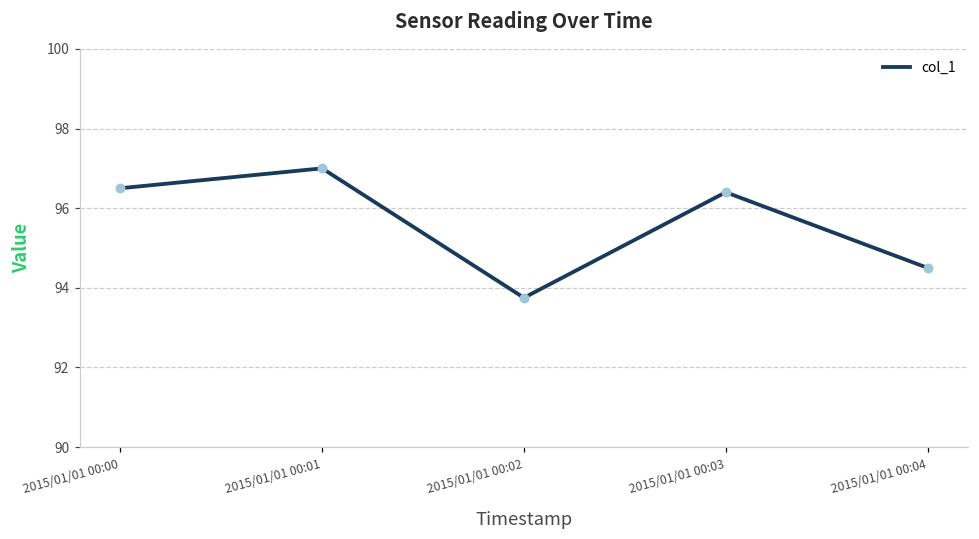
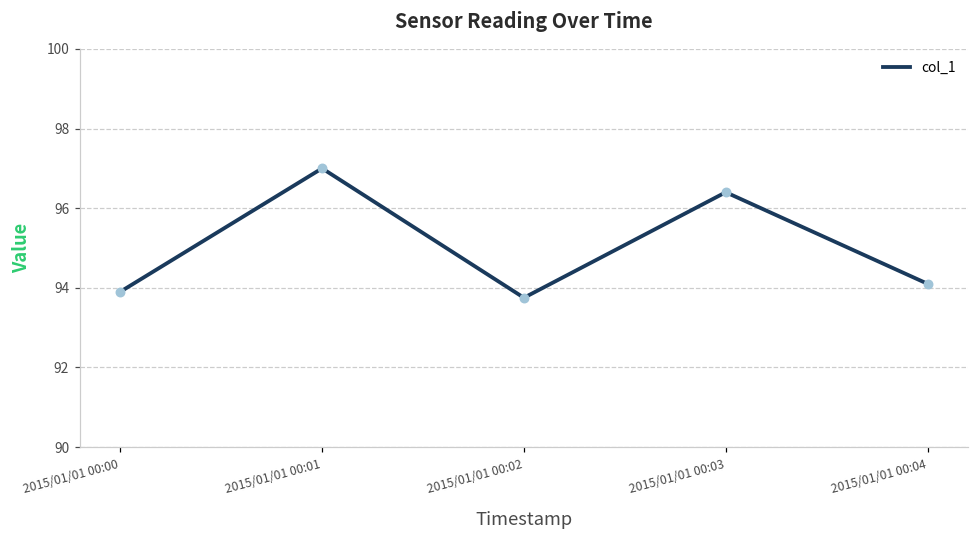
  {
-   "2015/01/01 00:00": 96.5,
+   "2015/01/01 00:00": 93.9,
    "2015/01/01 00:01": 97.0,
    "2015/01/01 00:02": 93.8,
    "2015/01/01 00:03": 96.4,
-   "2015/01/01 00:04": 94.5
+   "2015/01/01 00:04": 94.1
  }
